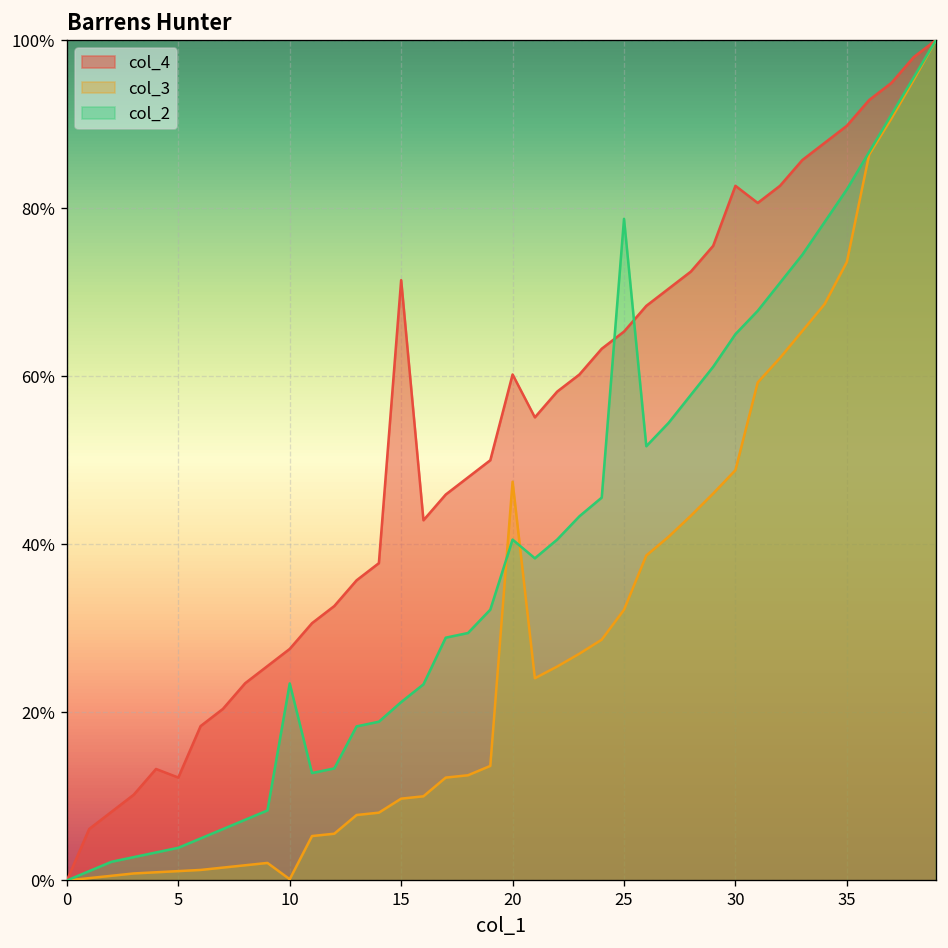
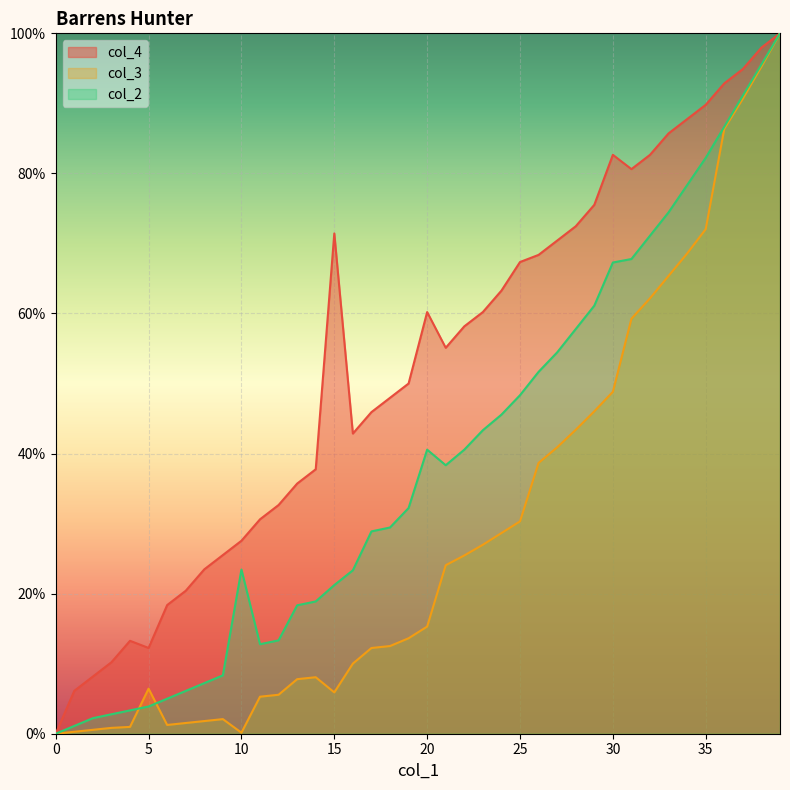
  {
    "col_4": {
      "5": "12%",
      "10": "28%",
      "15": "71%",
      "20": "60%",
-     "25": "65%",
+     "25": "67%",
      "30": "83%",
      "35": "90%"
    },
    "col_3": {
-     "5": "1%",
+     "5": "6%",
      "10": "0%",
-     "15": "10%",
-     "20": "47%",
-     "25": "32%",
+     "15": "6%",
+     "20": "15%",
+     "25": "30%",
      "30": "49%",
-     "35": "74%"
+     "35": "72%"
    },
    "col_2": {
      "5": "4%",
      "10": "23%",
      "15": "21%",
      "20": "41%",
-     "25": "79%",
-     "30": "65%",
+     "25": "48%",
+     "30": "67%",
      "35": "82%"
    }
  }
